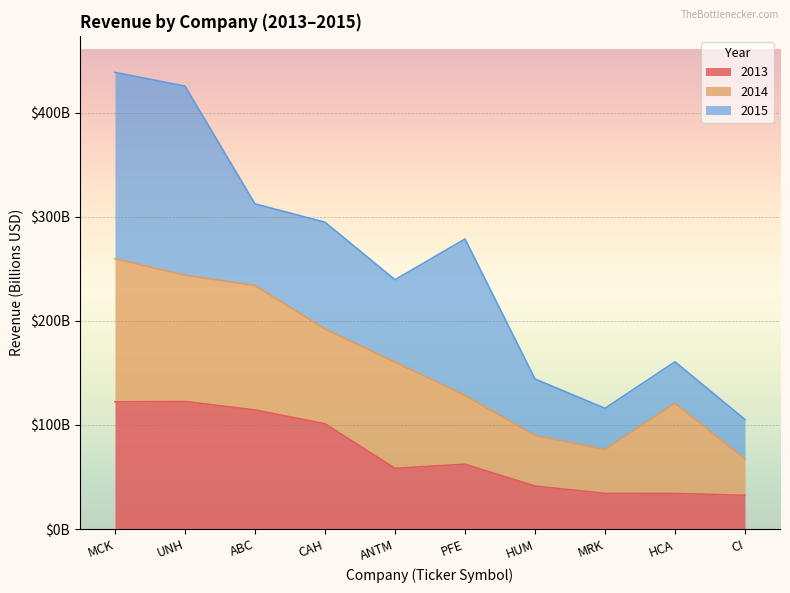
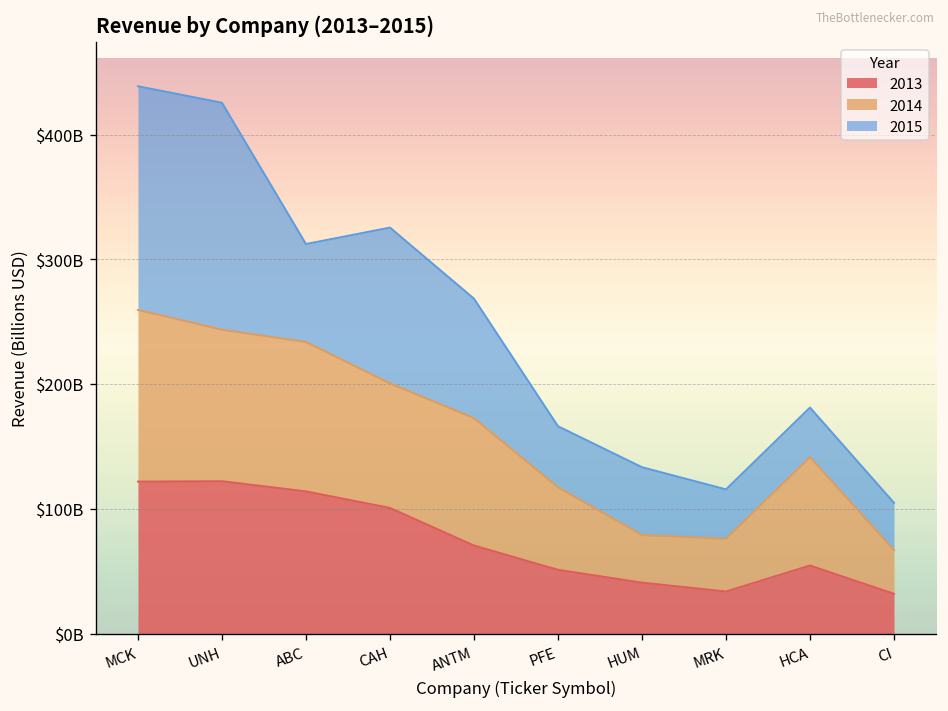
  {
    "2013": {
      "MCK": "$122000000000",
      "UNH": "$122000000000",
      "ABC": "$114000000000",
      "CAH": "$101000000000",
-     "ANTM": "$58000000000",
-     "PFE": "$62000000000",
+     "ANTM": "$71000000000",
+     "PFE": "$52000000000",
      "HUM": "$41000000000",
      "MRK": "$34000000000",
-     "HCA": "$34000000000",
+     "HCA": "$55000000000",
      "CI": "$32000000000"
    },
    "2014": {
      "MCK": "$137000000000",
      "UNH": "$121000000000",
      "ABC": "$120000000000",
-     "CAH": "$91000000000",
+     "CAH": "$100000000000",
      "ANTM": "$102000000000",
      "PFE": "$66000000000",
-     "HUM": "$49000000000",
+     "HUM": "$38000000000",
      "MRK": "$42000000000",
      "HCA": "$87000000000",
      "CI": "$35000000000"
    },
    "2015": {
      "MCK": "$179000000000",
      "UNH": "$182000000000",
      "ABC": "$78000000000",
-     "CAH": "$103000000000",
-     "ANTM": "$79000000000",
-     "PFE": "$150000000000",
+     "CAH": "$125000000000",
+     "ANTM": "$96000000000",
+     "PFE": "$49000000000",
      "HUM": "$54000000000",
      "MRK": "$39000000000",
      "HCA": "$40000000000",
      "CI": "$38000000000"
    }
  }
